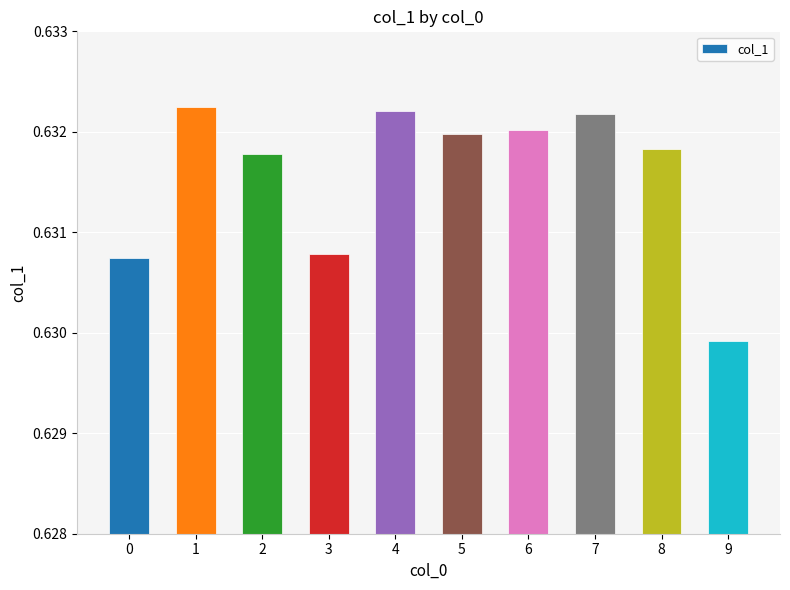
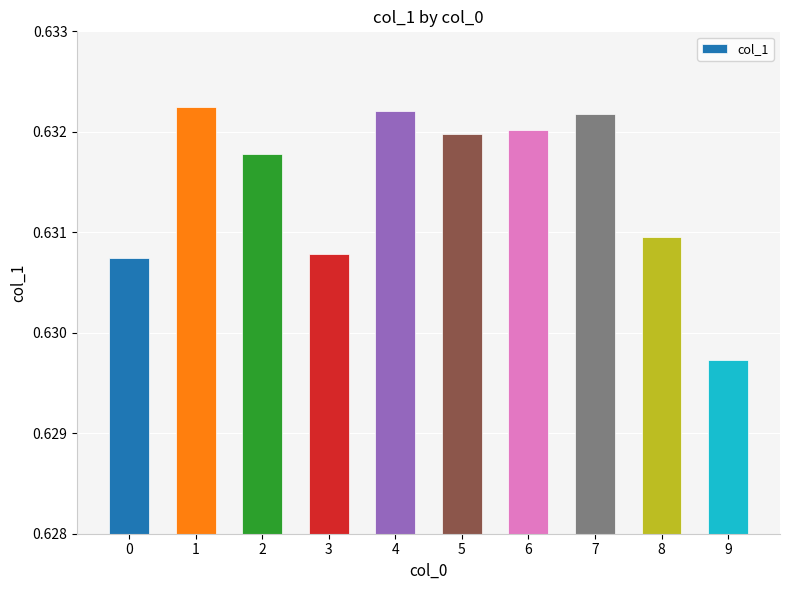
  {
    "0": 0.63074,
    "1": 0.63224,
    "2": 0.63178,
    "3": 0.63078,
    "4": 0.63220,
    "5": 0.63197,
    "6": 0.63202,
    "7": 0.63218,
-   "8": 0.63183,
-   "9": 0.62992
+   "8": 0.63096,
+   "9": 0.62973
  }
